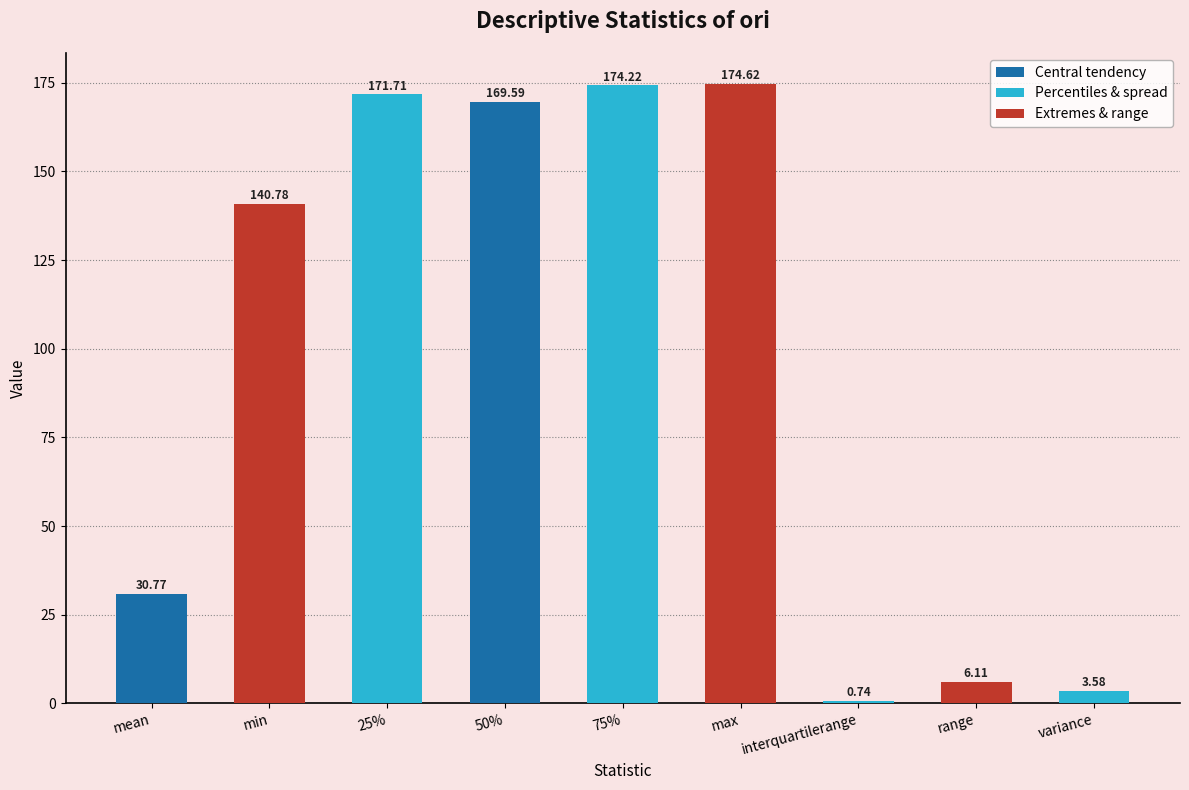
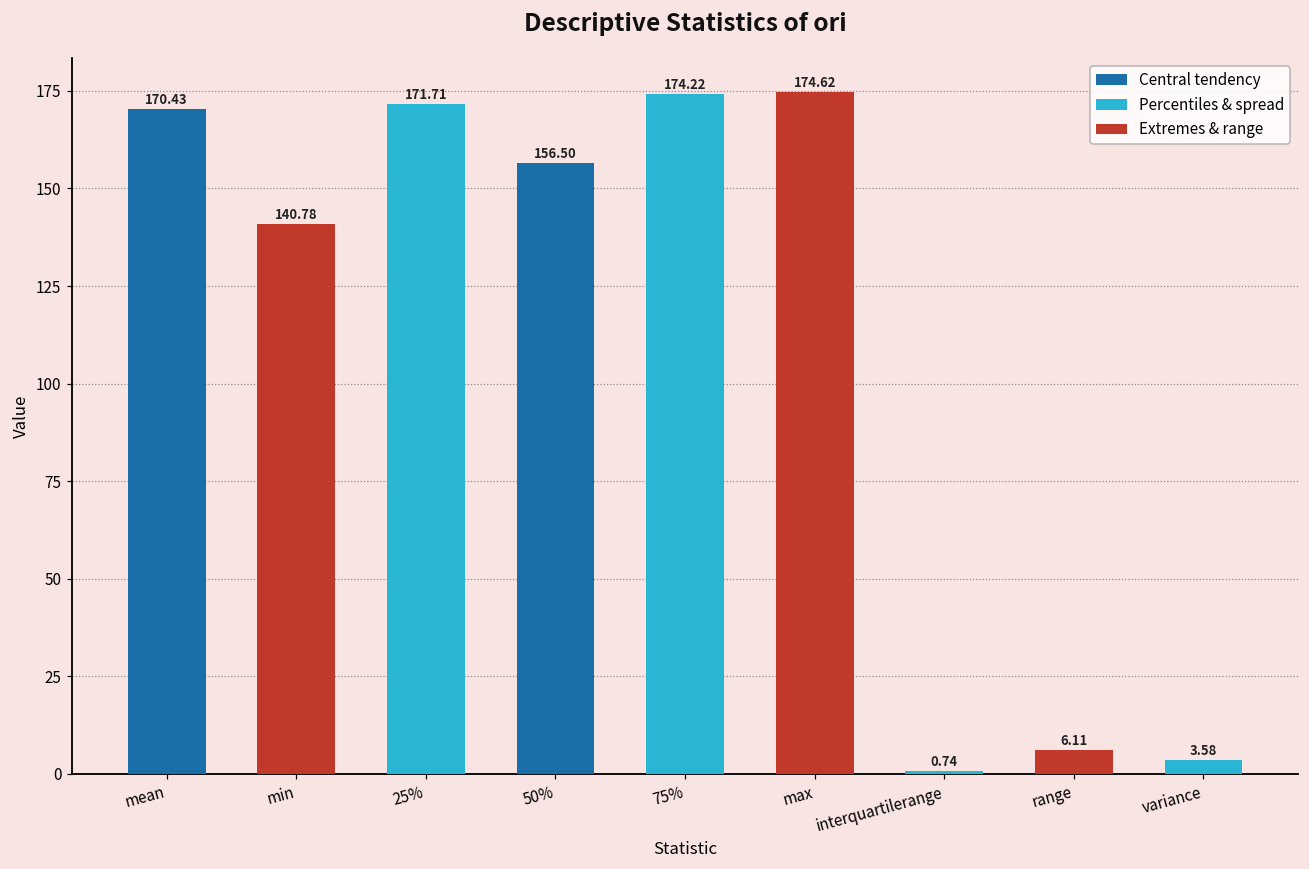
  {
-   "mean": 30.77,
+   "mean": 170.43,
    "min": 140.78,
    "25%": 171.71,
-   "50%": 169.59,
+   "50%": 156.50,
    "75%": 174.22,
    "max": 174.62,
    "interquartilerange": 0.74,
    "range": 6.11,
    "variance": 3.58
  }
